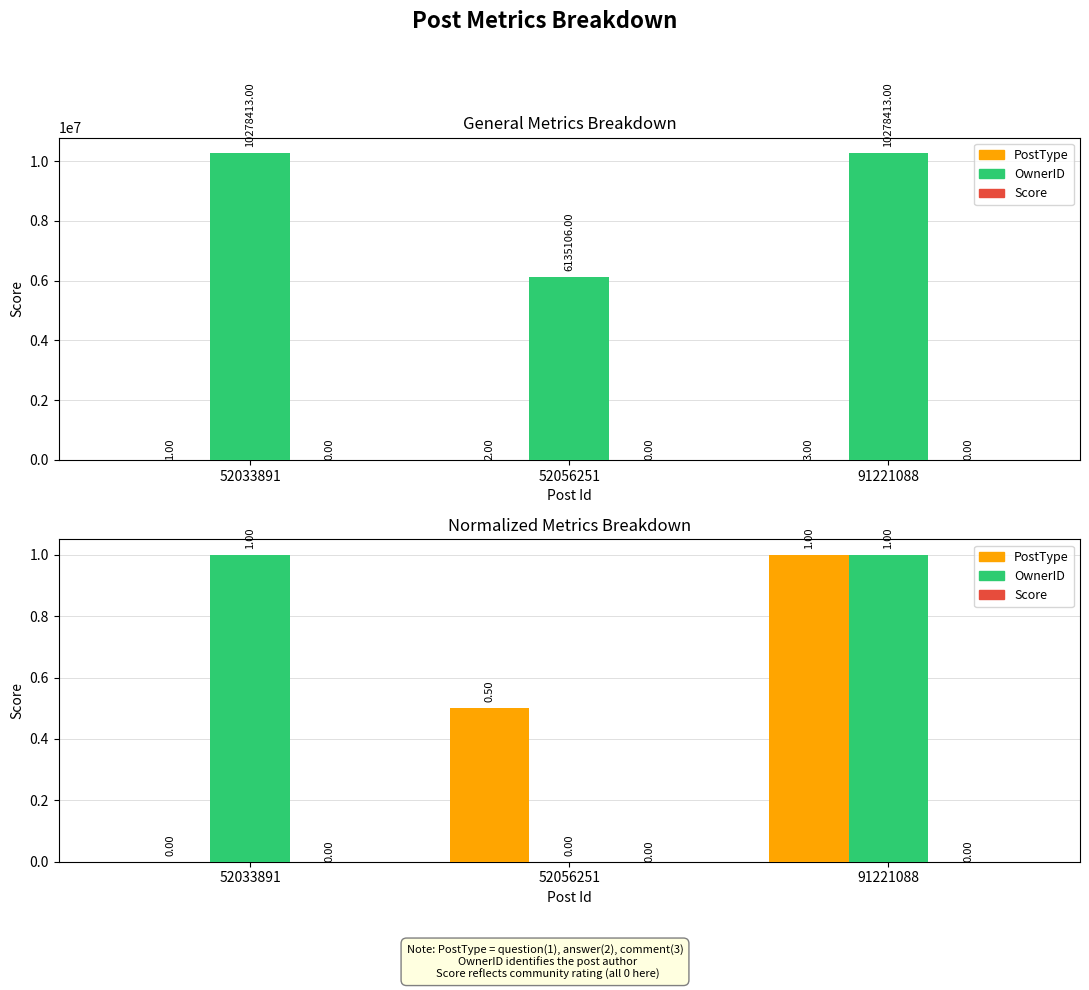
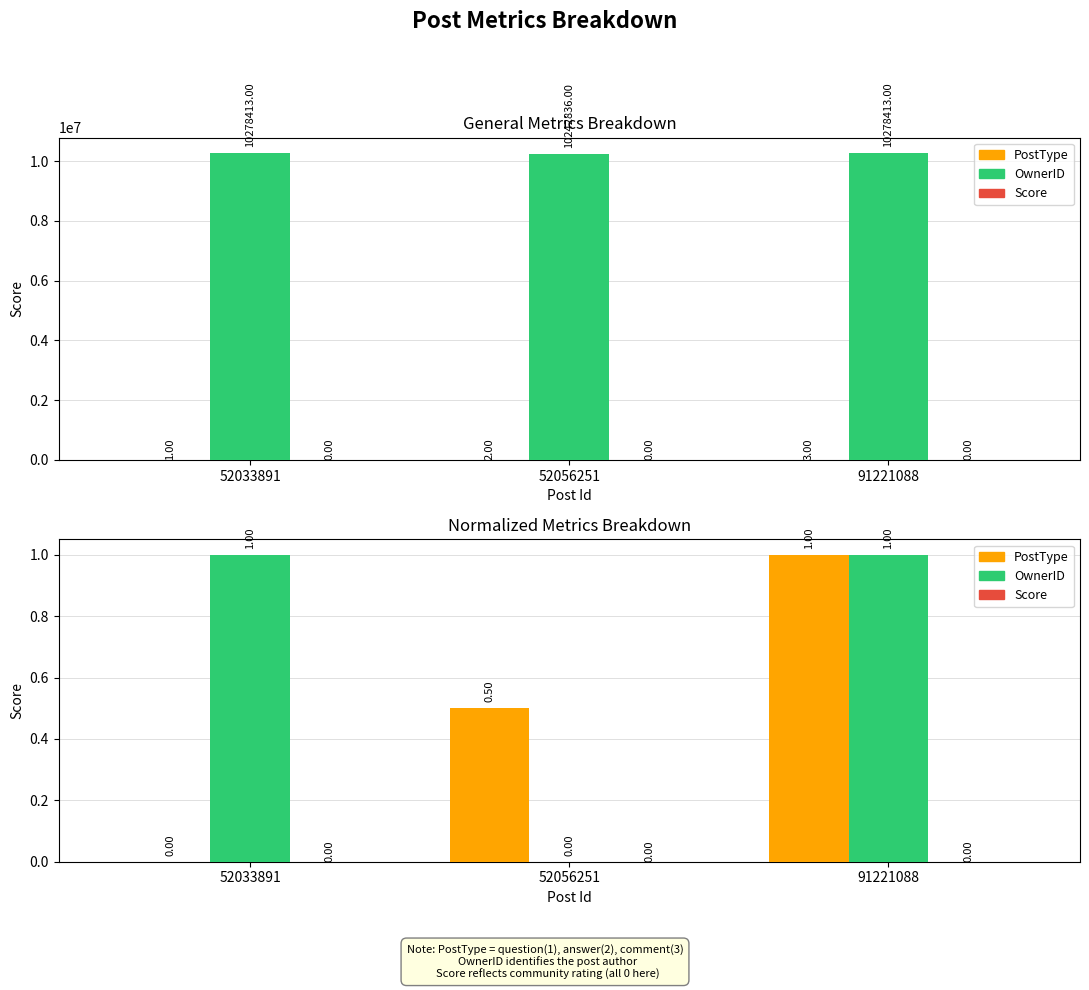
  {
    "General Metrics Breakdown": {
      "PostType": {
        "52033891": 1.00,
        "52056251": 2.00,
        "91221088": 3.00
      },
      "OwnerID": {
        "52033891": 10278413.00,
-       "52056251": 6135106.00,
+       "52056251": 10242836.00,
        "91221088": 10278413.00
      },
      "Score": {
        "52033891": 0.00,
        "52056251": 0.00,
        "91221088": 0.00
      }
    },
    "Normalized Metrics Breakdown": {
      "PostType": {
        "52033891": 0.00,
        "52056251": 0.50,
        "91221088": 1.00
      },
      "OwnerID": {
        "52033891": 1.00,
        "52056251": 0.00,
        "91221088": 1.00
      },
      "Score": {
        "52033891": 0.00,
        "52056251": 0.00,
        "91221088": 0.00
      }
    }
  }
